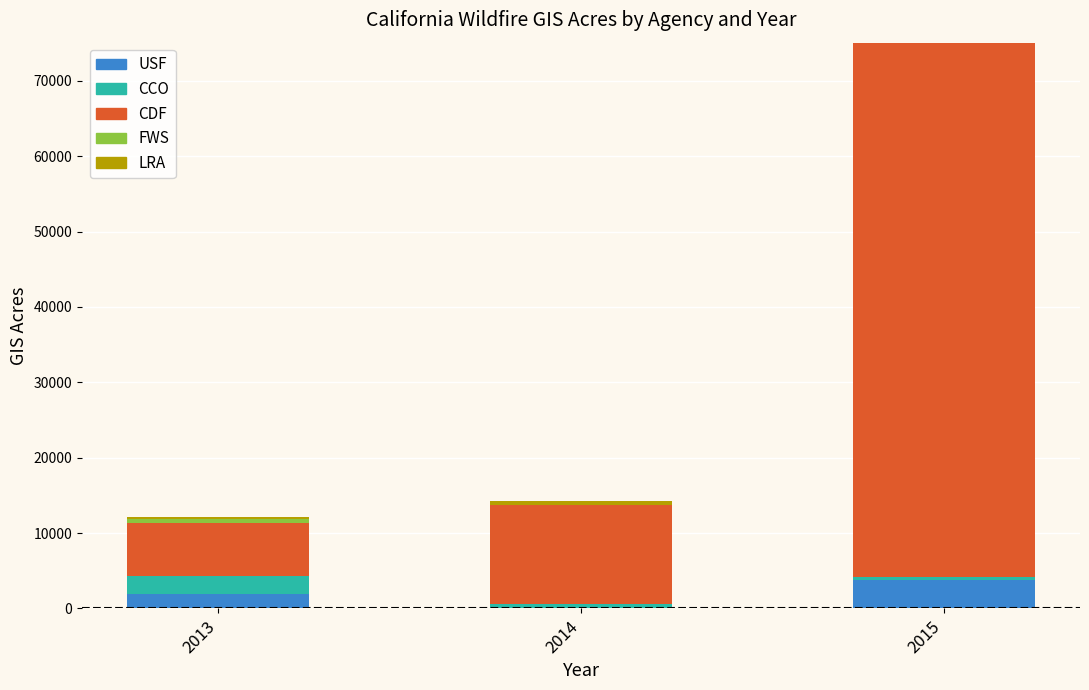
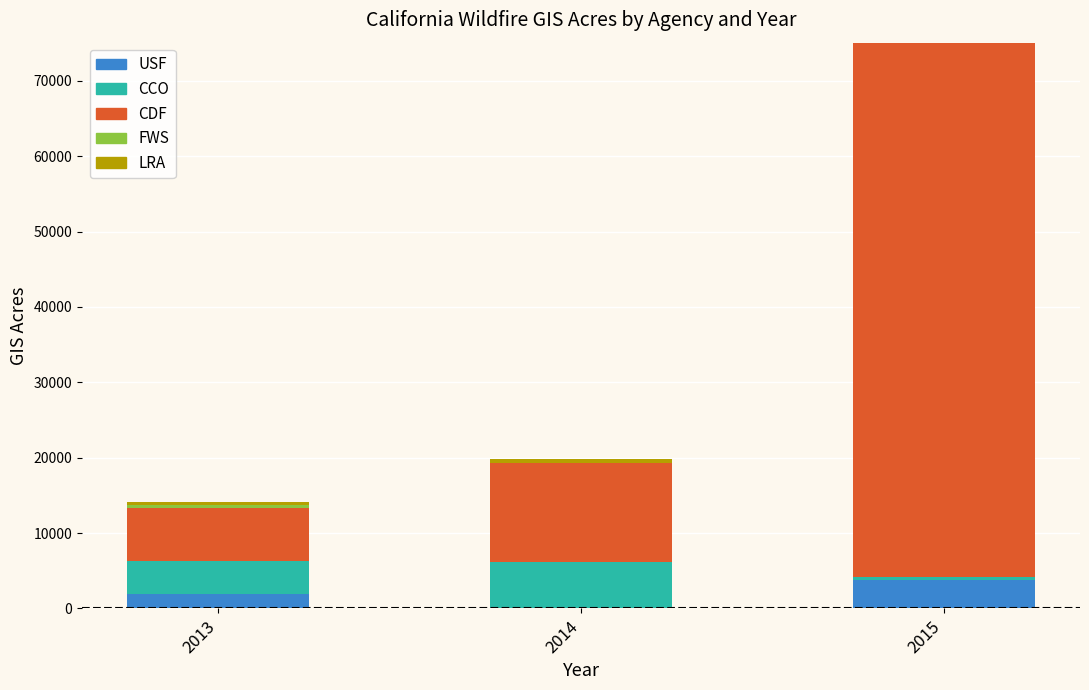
  {
    "CCO": {
-     "2013": 2000,
-     "2014": 1000,
+     "2013": 4000,
+     "2014": 6000,
      "2015": 0
    },
    "CDF": {
      "2013": 7000,
      "2014": 13000,
      "2015": 71000
    },
    "FWS": {
      "2013": 0,
      "2014": 0,
      "2015": 0
    },
    "LRA": {
      "2013": 0,
      "2014": 1000,
      "2015": 0
    }
  }
